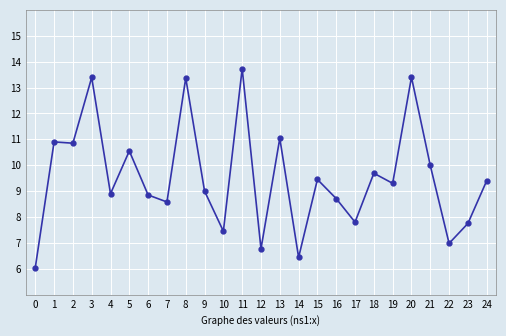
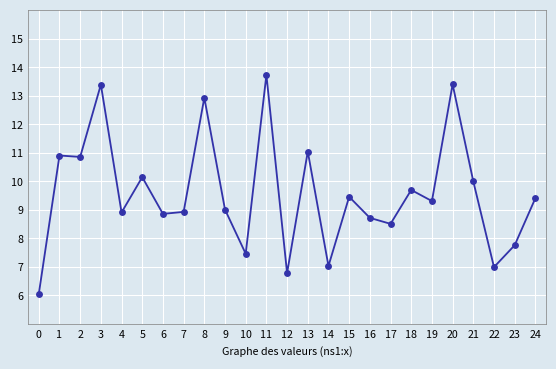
  {
    "0": 6.0,
    "1": 10.9,
    "2": 10.9,
    "3": 13.4,
    "4": 8.9,
-   "5": 10.6,
+   "5": 10.1,
    "6": 8.9,
-   "7": 8.6,
-   "8": 13.4,
+   "7": 8.9,
+   "8": 12.9,
    "9": 9.0,
    "10": 7.5,
    "11": 13.7,
    "12": 6.8,
    "13": 11.0,
-   "14": 6.4,
+   "14": 7.0,
    "15": 9.5,
    "16": 8.7,
-   "17": 7.8,
+   "17": 8.5,
    "18": 9.7,
    "19": 9.3,
    "20": 13.4,
    "21": 10.0,
    "22": 7.0,
    "23": 7.8,
    "24": 9.4
  }
